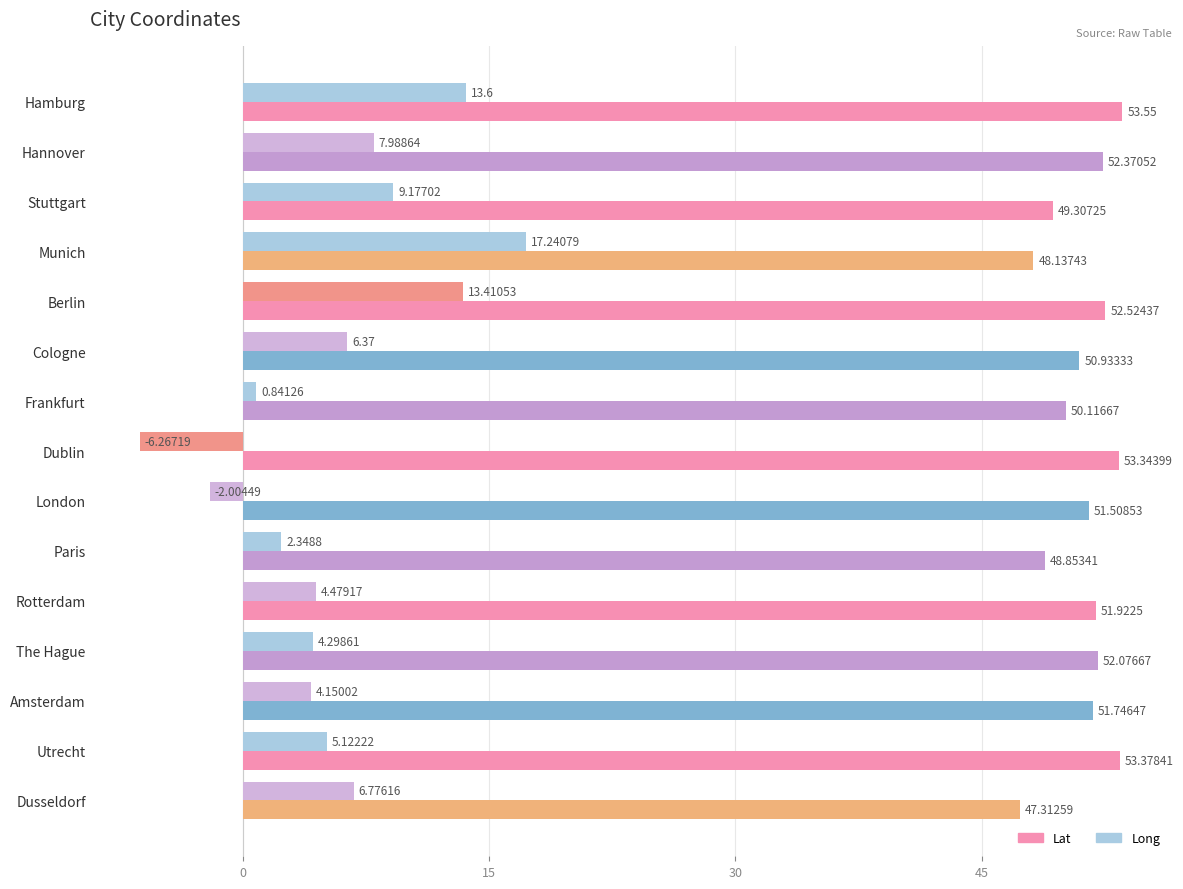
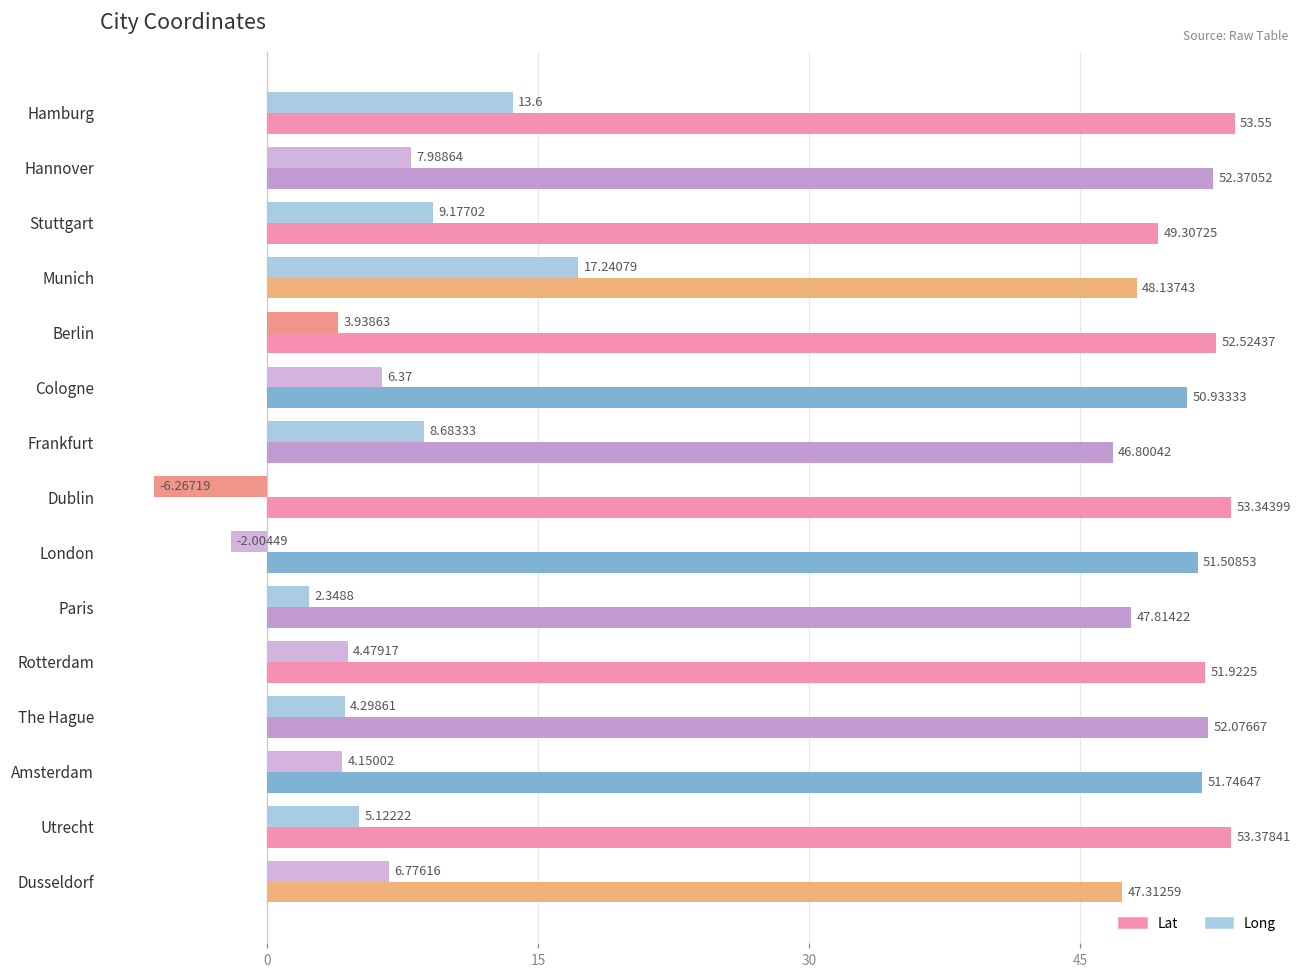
  {
    "Lat": {
      "Hamburg": 53.55,
      "Hannover": 52.37052,
      "Stuttgart": 49.30725,
      "Munich": 48.13743,
      "Berlin": 52.52437,
      "Cologne": 50.93333,
-     "Frankfurt": 50.11667,
+     "Frankfurt": 46.80042,
      "Dublin": 53.34399,
      "London": 51.50853,
-     "Paris": 48.85341,
+     "Paris": 47.81422,
      "Rotterdam": 51.9225,
      "The Hague": 52.07667,
      "Amsterdam": 51.74647,
      "Utrecht": 53.37841,
      "Dusseldorf": 47.31259
    },
    "Long": {
      "Hamburg": 13.6,
      "Hannover": 7.98864,
      "Stuttgart": 9.17702,
      "Munich": 17.24079,
-     "Berlin": 13.41053,
+     "Berlin": 3.93863,
      "Cologne": 6.37,
-     "Frankfurt": 0.84126,
+     "Frankfurt": 8.68333,
      "Dublin": -6.26719,
      "London": -2.00449,
      "Paris": 2.3488,
      "Rotterdam": 4.47917,
      "The Hague": 4.29861,
      "Amsterdam": 4.15002,
      "Utrecht": 5.12222,
      "Dusseldorf": 6.77616
    }
  }
